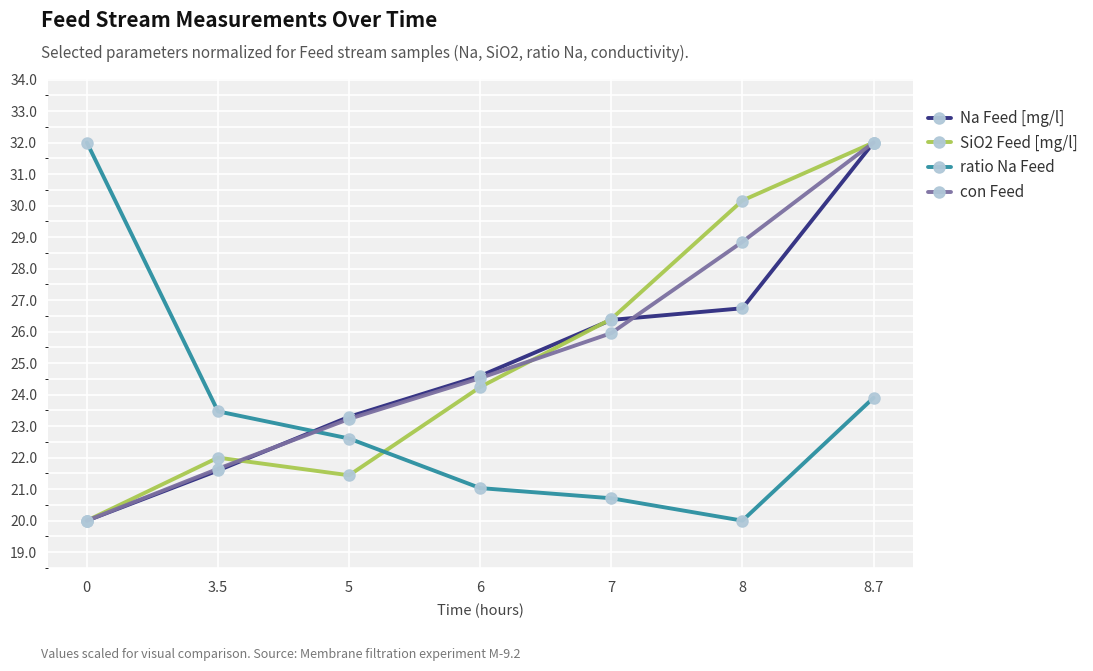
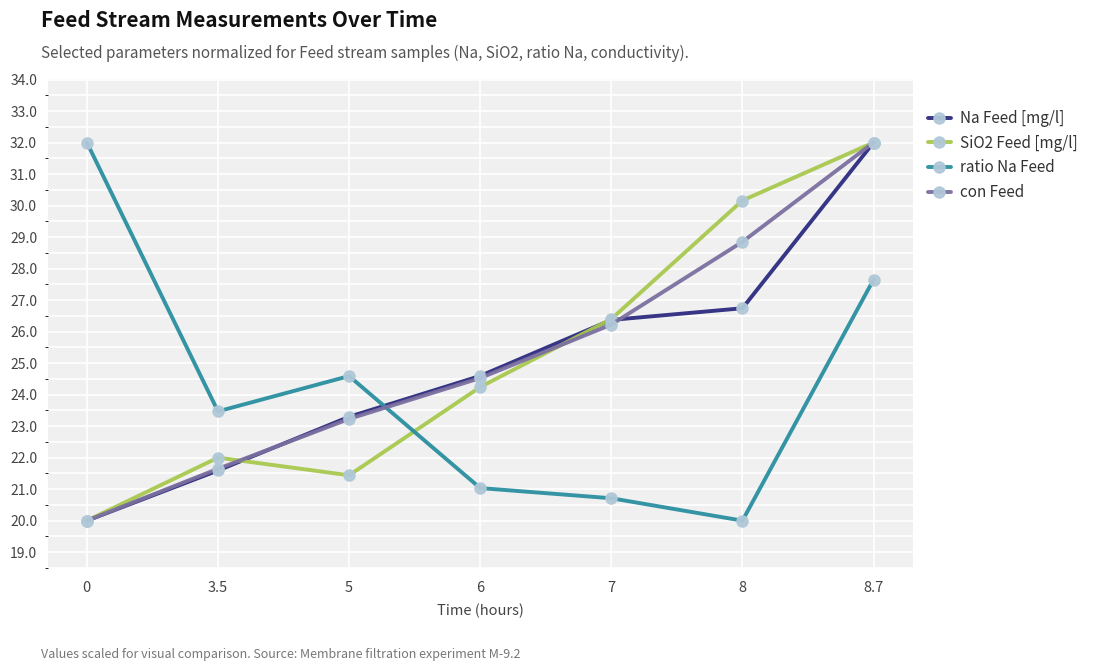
  {
    "Na Feed [mg/l]": {
      "8": 26.7
    },
    "SiO2 Feed [mg/l]": {
      "3.5": 22.0,
      "5": 21.4,
      "6": 24.2,
      "8": 30.2
    },
    "ratio Na Feed": {
      "0": 32.0,
      "3.5": 23.5,
-     "5": 22.6,
+     "5": 24.6,
      "6": 21.0,
      "7": 20.7,
      "8": 20.0,
-     "8.7": 23.9
+     "8.7": 27.6
    },
    "con Feed": {
-     "7": 26.0,
+     "7": 26.2,
      "8": 28.8
    }
  }
